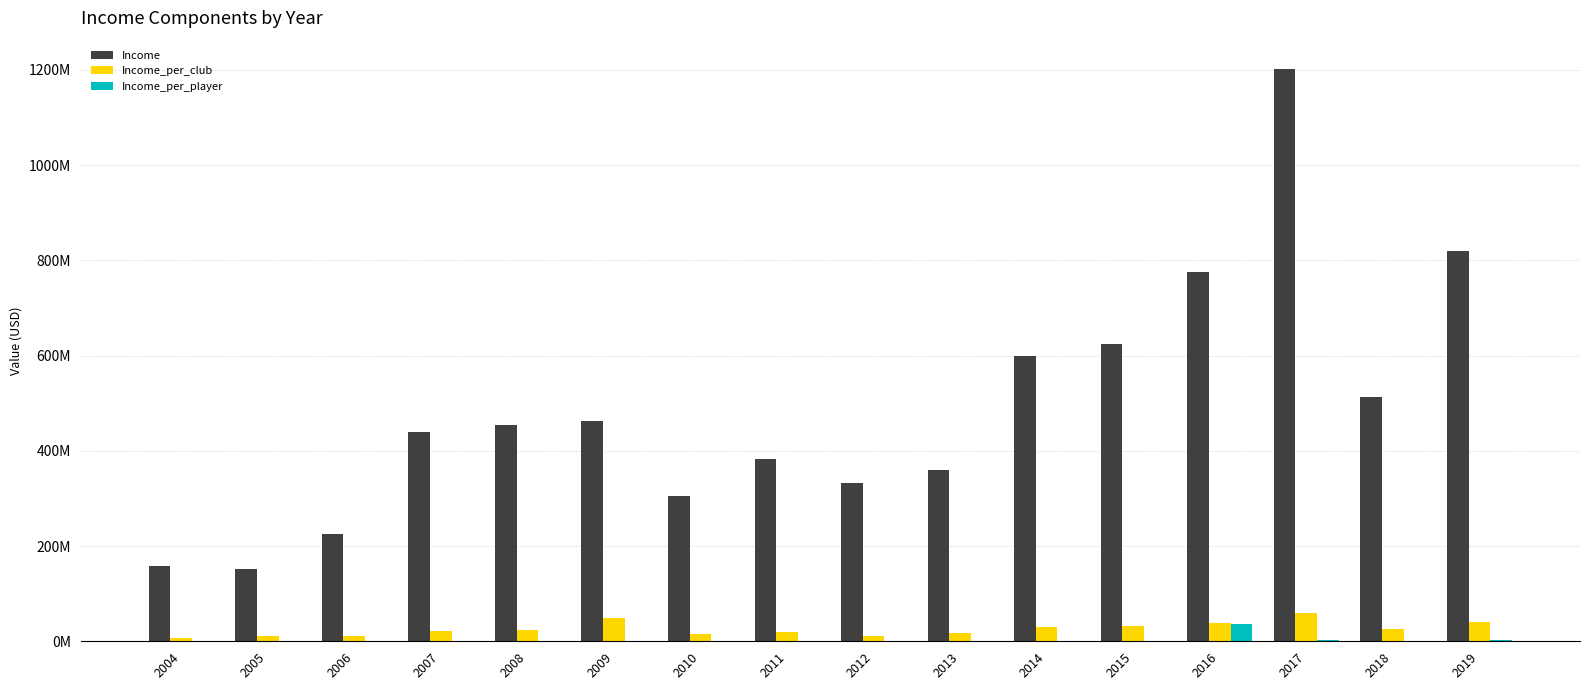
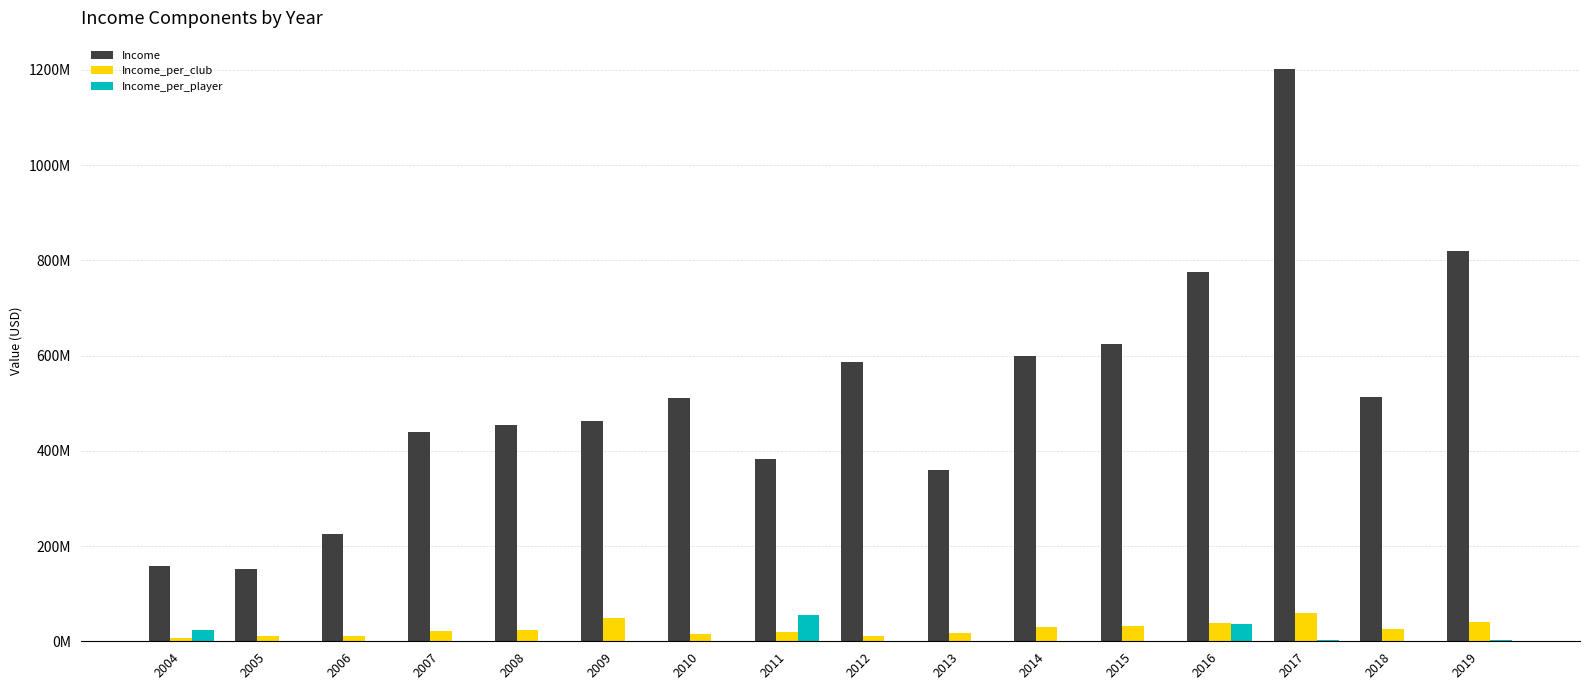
  {
    "Income": {
      "2004": 160000000,
      "2005": 150000000,
      "2006": 230000000,
      "2007": 440000000,
      "2008": 450000000,
      "2009": 460000000,
-     "2010": 310000000,
+     "2010": 510000000,
      "2011": 380000000,
-     "2012": 330000000,
+     "2012": 590000000,
      "2013": 360000000,
      "2014": 600000000,
      "2015": 620000000,
      "2016": 780000000,
      "2017": 1200000000,
      "2018": 510000000,
      "2019": 820000000
    },
    "Income_per_club": {
      "2004": 10000000,
      "2005": 10000000,
      "2006": 10000000,
      "2007": 20000000,
      "2008": 20000000,
      "2009": 50000000,
      "2010": 20000000,
      "2011": 20000000,
      "2012": 10000000,
      "2013": 20000000,
      "2014": 30000000,
      "2015": 30000000,
      "2016": 40000000,
      "2017": 60000000,
      "2018": 30000000,
      "2019": 40000000
    },
    "Income_per_player": {
-     "2004": 0,
-     "2011": 0,
+     "2004": 20000000,
+     "2011": 50000000,
      "2016": 40000000
    }
  }
